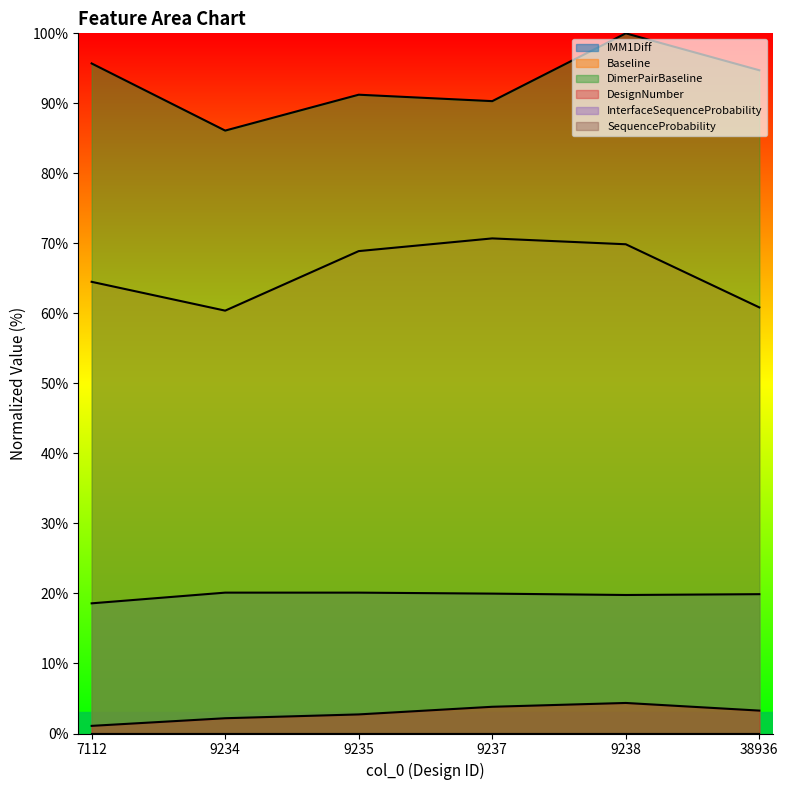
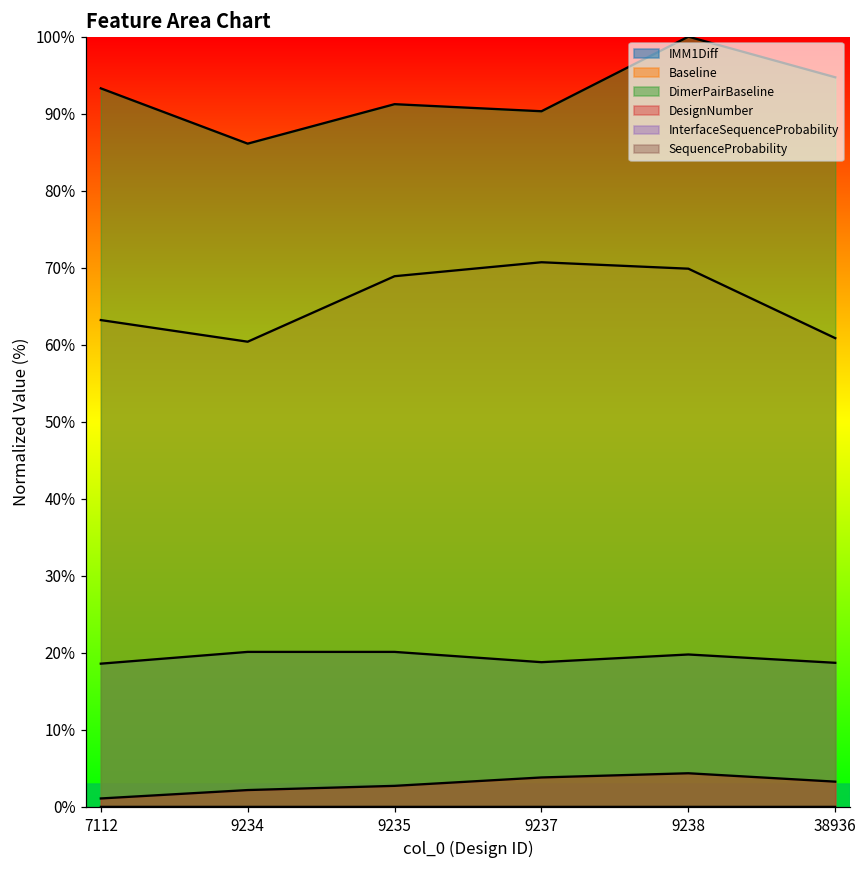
  {
    "IMM1Diff": {
      "7112": "19%",
      "9234": "20%",
      "9235": "20%",
-     "9237": "20%",
+     "9237": "19%",
      "9238": "20%",
-     "38936": "20%"
+     "38936": "19%"
    },
    "Baseline": {
-     "7112": "65%",
+     "7112": "63%",
      "9234": "60%",
      "9235": "69%",
      "9237": "71%",
      "9238": "70%",
      "38936": "61%"
    },
    "DimerPairBaseline": {
-     "7112": "96%",
+     "7112": "93%",
      "9234": "86%",
      "9235": "91%",
      "9237": "90%",
      "9238": "100%"
    }
  }
